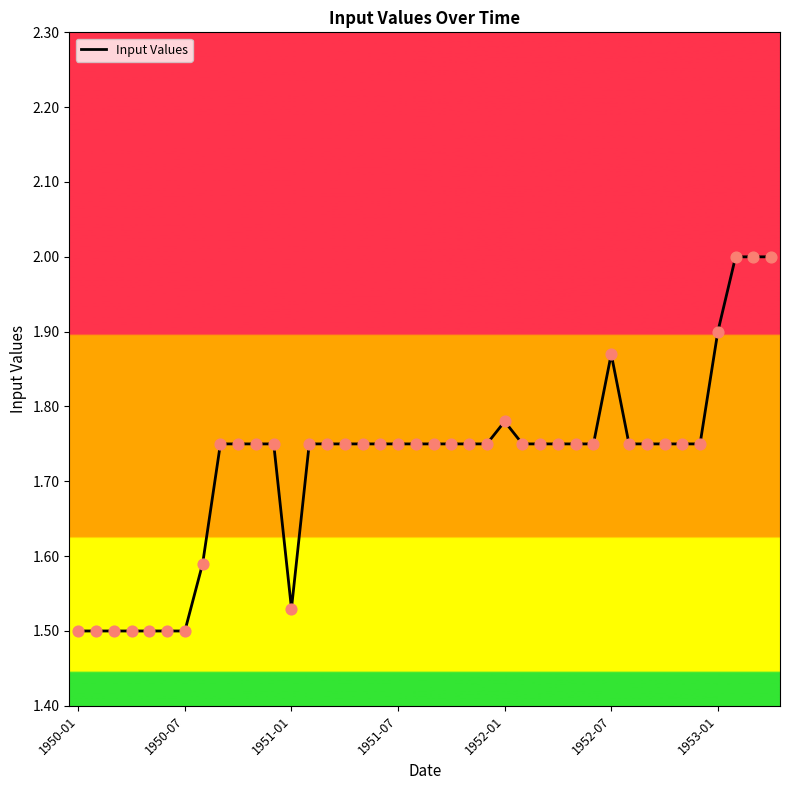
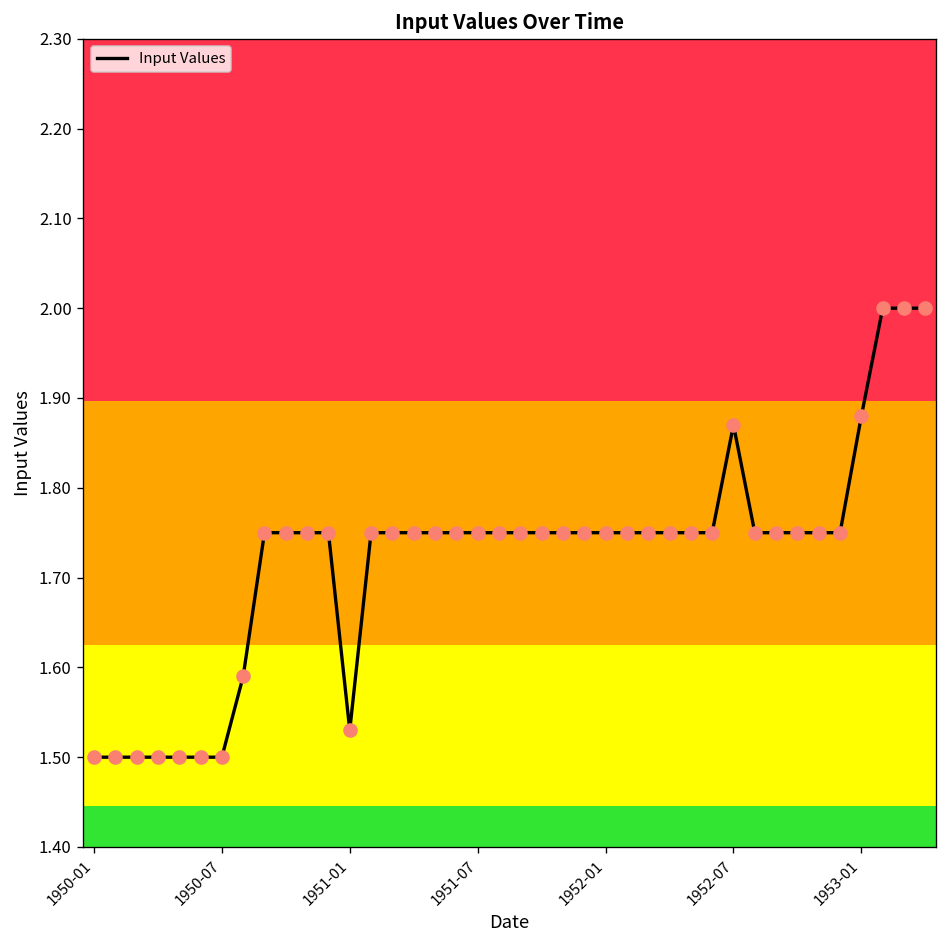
  {
    "1950-01": 1.50,
    "1950-07": 1.50,
    "1951-01": 1.53,
    "1951-07": 1.75,
-   "1952-01": 1.78,
+   "1952-01": 1.75,
    "1952-07": 1.87,
-   "1953-01": 1.90
+   "1953-01": 1.88
  }
